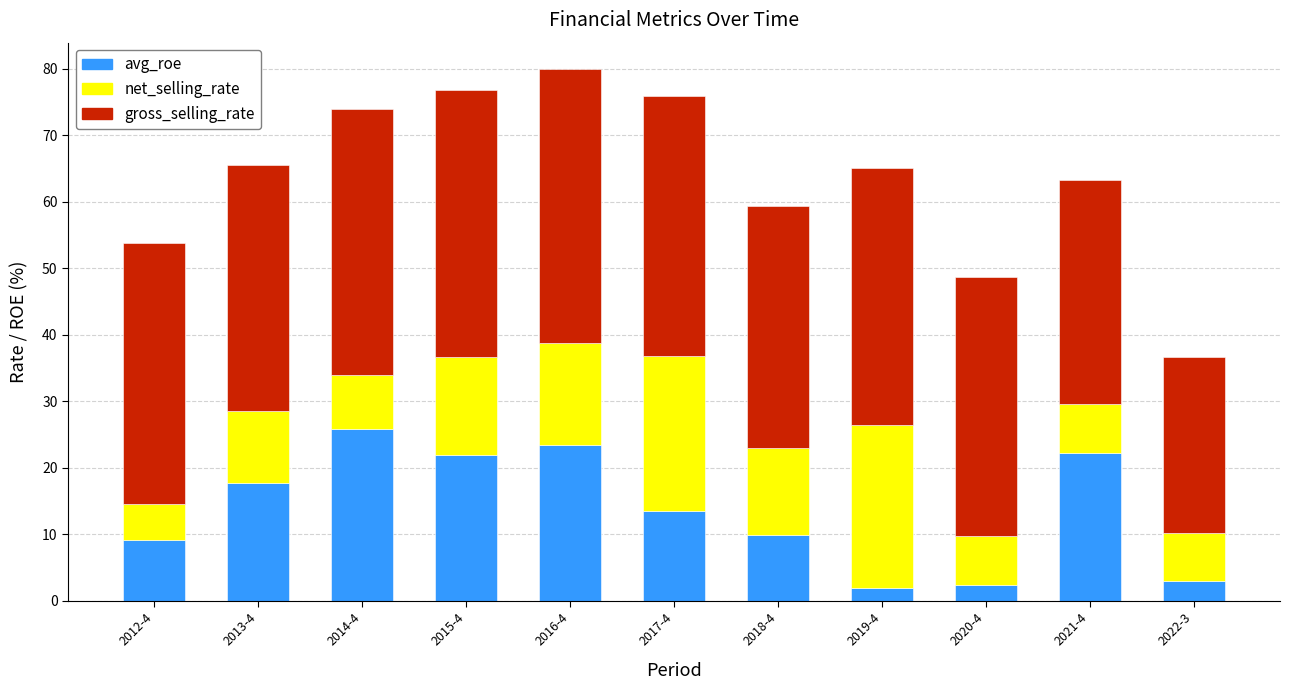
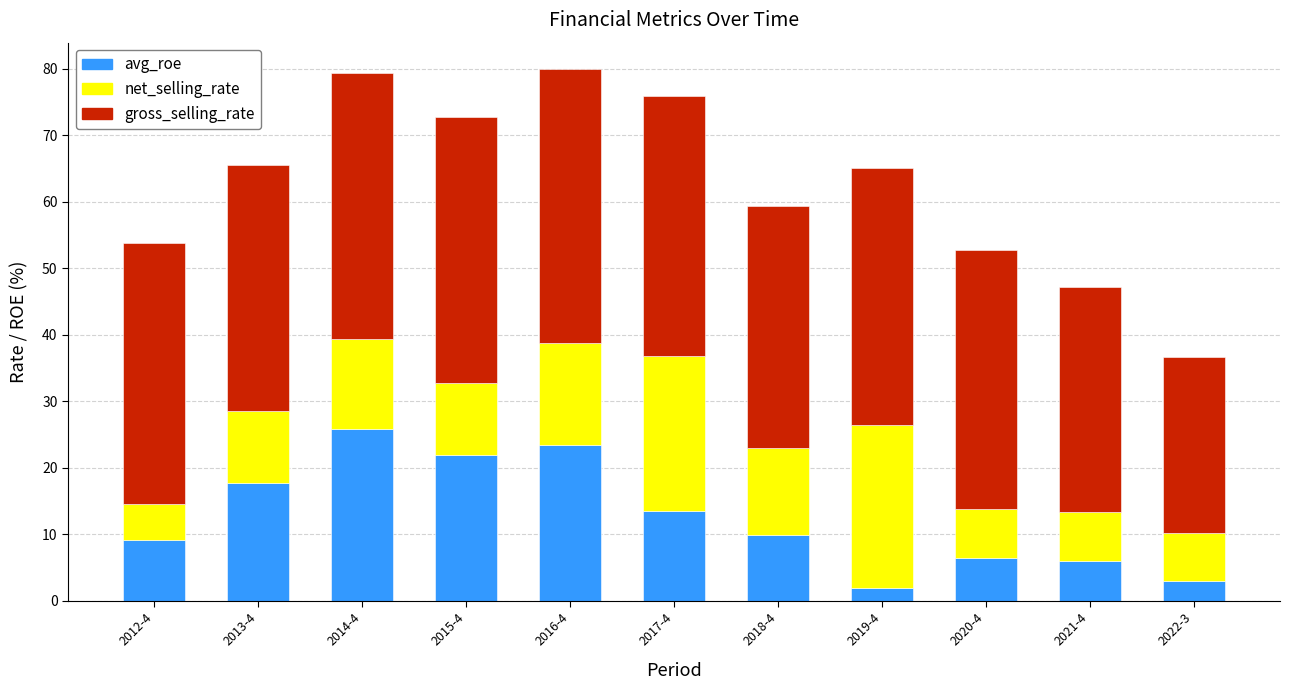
  {
    "avg_roe": {
      "2012-4": 9,
      "2013-4": 18,
      "2014-4": 26,
      "2015-4": 22,
      "2016-4": 23,
      "2017-4": 14,
      "2018-4": 10,
      "2019-4": 2,
-     "2020-4": 2,
-     "2021-4": 22,
+     "2020-4": 6,
+     "2021-4": 6,
      "2022-3": 3
    },
    "net_selling_rate": {
      "2012-4": 5,
      "2013-4": 11,
-     "2014-4": 8,
-     "2015-4": 15,
+     "2014-4": 14,
+     "2015-4": 11,
      "2016-4": 15,
      "2017-4": 23,
      "2018-4": 13,
      "2019-4": 24,
      "2020-4": 7,
      "2021-4": 7,
      "2022-3": 7
    },
    "gross_selling_rate": {
      "2012-4": 39,
      "2013-4": 37,
      "2014-4": 40,
      "2015-4": 40,
      "2016-4": 41,
      "2017-4": 39,
      "2018-4": 36,
      "2019-4": 39,
      "2020-4": 39,
      "2021-4": 34,
      "2022-3": 26
    }
  }
